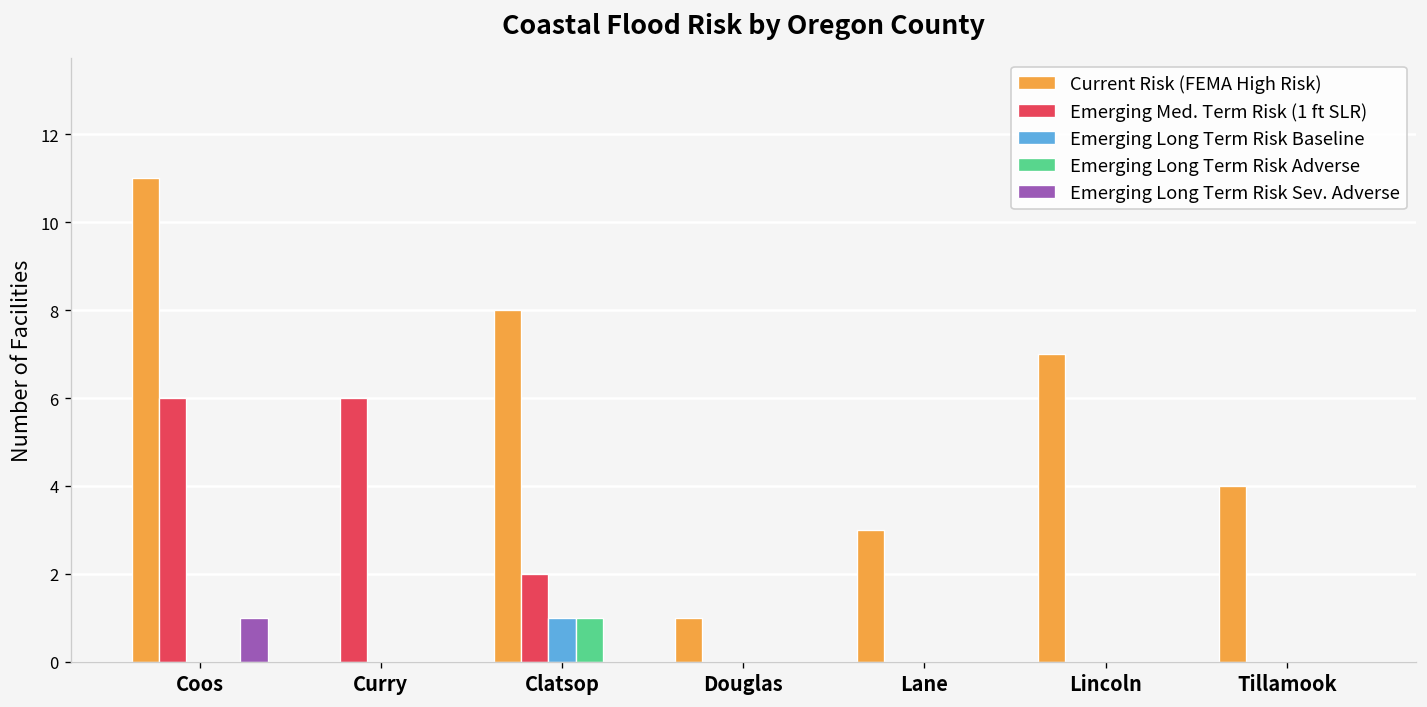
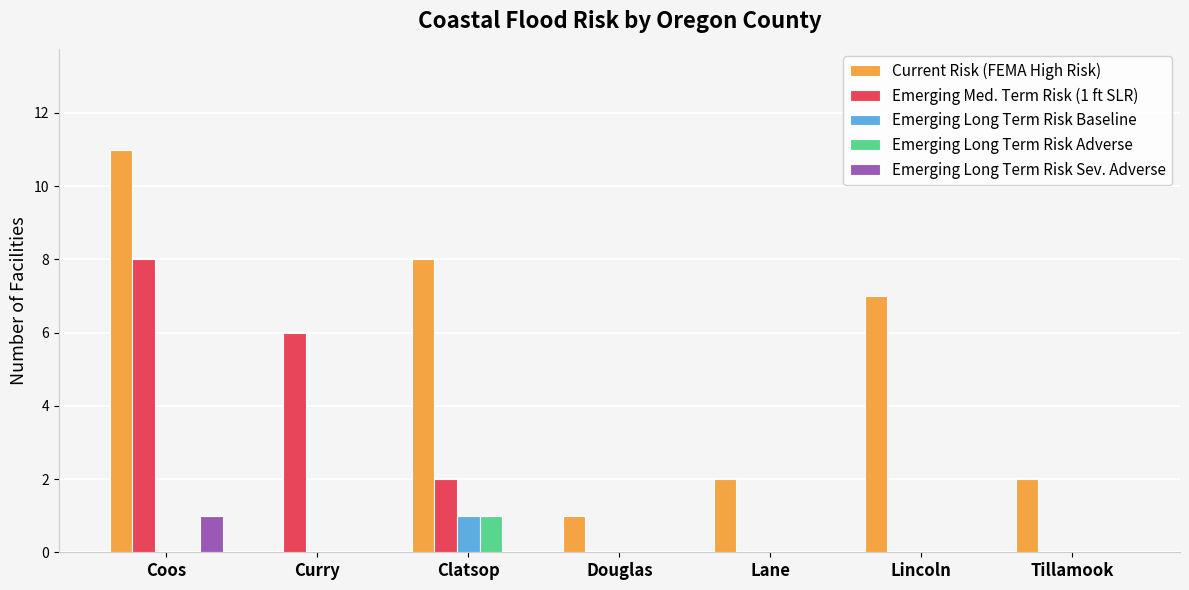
  {
    "Current Risk (FEMA High Risk)": {
      "Coos": 11,
      "Curry": 0,
      "Clatsop": 8,
      "Douglas": 1,
-     "Lane": 3,
+     "Lane": 2,
      "Lincoln": 7,
-     "Tillamook": 4
+     "Tillamook": 2
    },
    "Emerging Med. Term Risk (1 ft SLR)": {
-     "Coos": 6,
+     "Coos": 8,
      "Curry": 6,
      "Clatsop": 2,
      "Douglas": 0,
      "Lane": 0,
      "Lincoln": 0,
      "Tillamook": 0
    },
    "Emerging Long Term Risk Baseline": {
      "Coos": 0,
      "Curry": 0,
      "Clatsop": 1,
      "Douglas": 0,
      "Lane": 0,
      "Lincoln": 0,
      "Tillamook": 0
    },
    "Emerging Long Term Risk Adverse": {
      "Coos": 0,
      "Curry": 0,
      "Clatsop": 1,
      "Douglas": 0,
      "Lane": 0,
      "Lincoln": 0,
      "Tillamook": 0
    },
    "Emerging Long Term Risk Sev. Adverse": {
      "Coos": 1,
      "Curry": 0,
      "Clatsop": 0,
      "Douglas": 0,
      "Lane": 0,
      "Lincoln": 0,
      "Tillamook": 0
    }
  }
